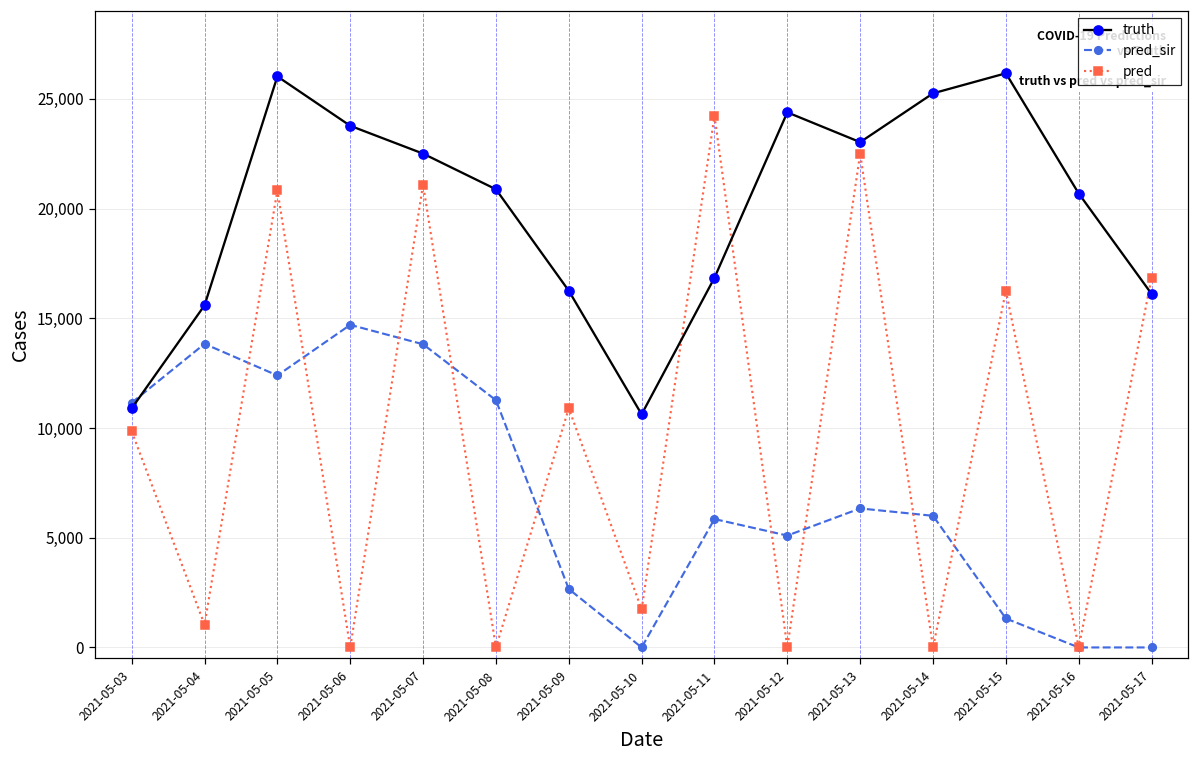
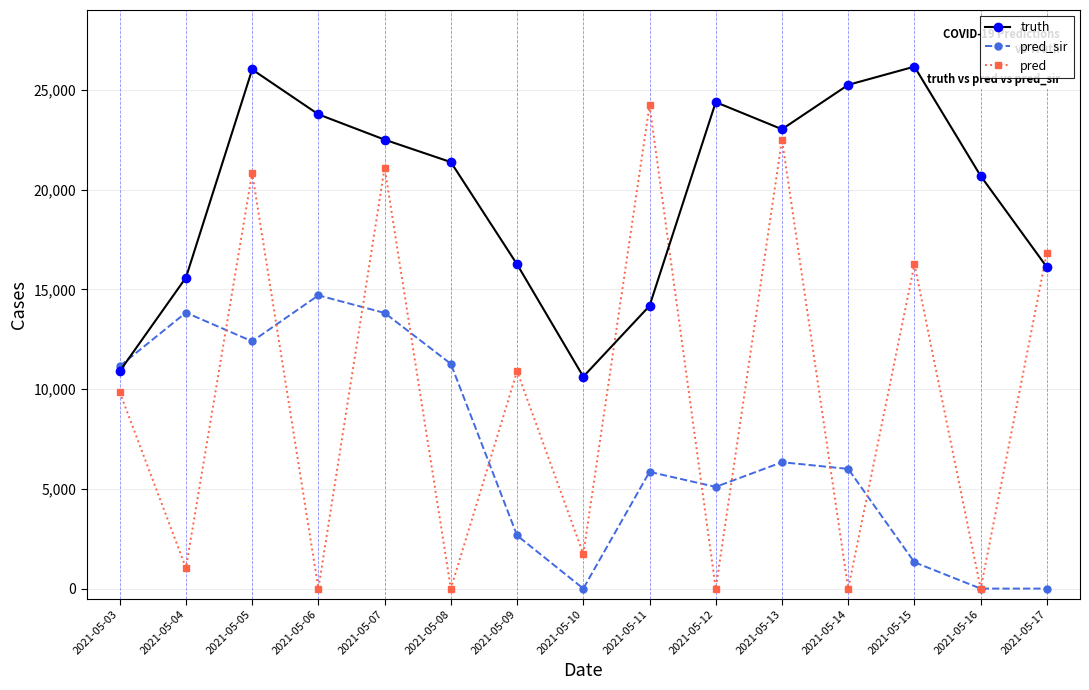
  {
    "truth": {
      "2021-05-03": "10,900",
      "2021-05-04": "15,600",
      "2021-05-05": "26,000",
      "2021-05-06": "23,800",
      "2021-05-07": "22,500",
-     "2021-05-08": "20,900",
+     "2021-05-08": "21,400",
      "2021-05-09": "16,300",
      "2021-05-10": "10,600",
-     "2021-05-11": "16,800",
+     "2021-05-11": "14,200",
      "2021-05-12": "24,400",
      "2021-05-13": "23,000",
      "2021-05-14": "25,200",
      "2021-05-15": "26,200",
      "2021-05-16": "20,700",
      "2021-05-17": "16,100"
    },
    "pred_sir": {
      "2021-05-03": "11,200",
      "2021-05-04": "13,800",
      "2021-05-05": "12,400",
      "2021-05-06": "14,700",
      "2021-05-07": "13,800",
      "2021-05-08": "11,300",
      "2021-05-09": "2,700",
      "2021-05-10": "0",
      "2021-05-11": "5,900",
      "2021-05-12": "5,100",
      "2021-05-13": "6,300",
      "2021-05-14": "6,000",
      "2021-05-15": "1,300",
      "2021-05-17": "0"
    },
    "pred": {
      "2021-05-03": "9,800",
      "2021-05-04": "1,000",
      "2021-05-05": "20,800",
      "2021-05-06": "0",
      "2021-05-07": "21,100",
      "2021-05-08": "0",
      "2021-05-09": "10,900",
      "2021-05-10": "1,700",
      "2021-05-11": "24,200",
      "2021-05-12": "0",
      "2021-05-13": "22,500",
      "2021-05-14": "0",
      "2021-05-15": "16,300",
      "2021-05-17": "16,800"
    }
  }
